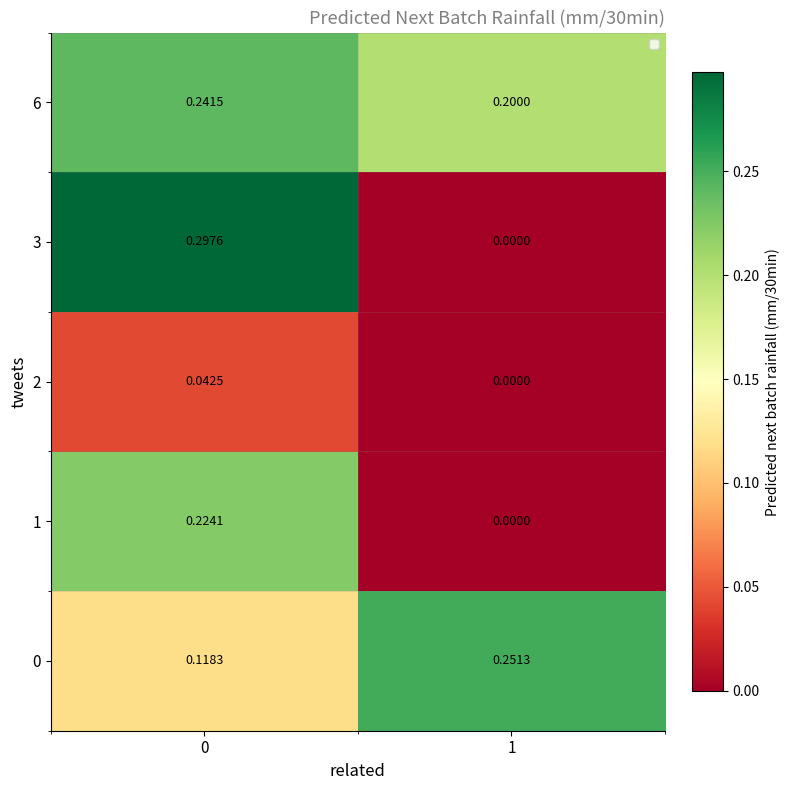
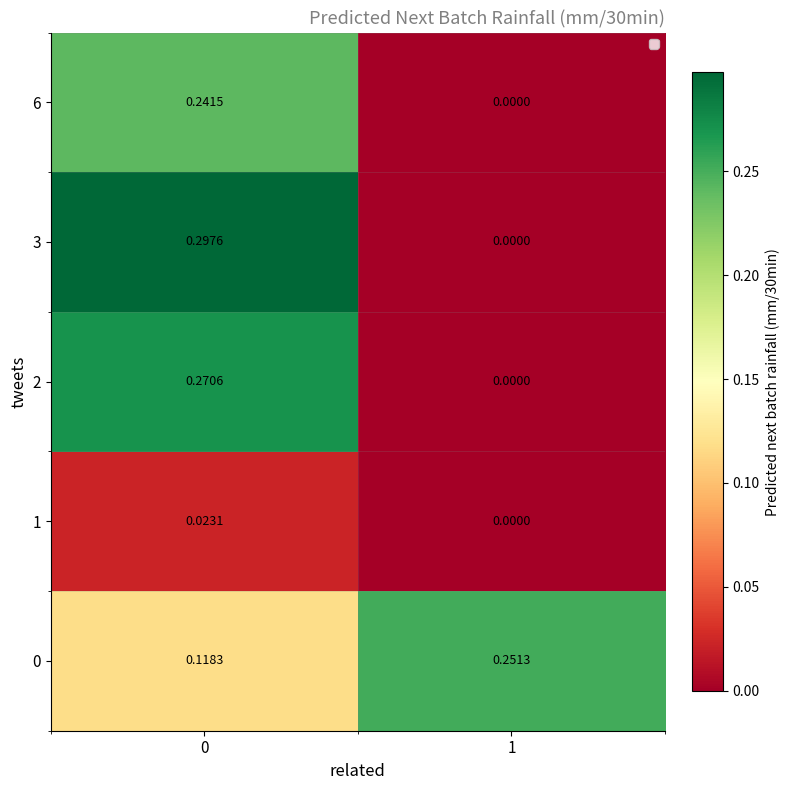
  {
    "6": {
      "0": 0.2415,
-     "1": 0.2000
+     "1": 0.0000
    },
    "3": {
      "0": 0.2976,
      "1": 0.0000
    },
    "2": {
-     "0": 0.0425,
+     "0": 0.2706,
      "1": 0.0000
    },
    "1": {
-     "0": 0.2241,
+     "0": 0.0231,
      "1": 0.0000
    },
    "0": {
      "0": 0.1183,
      "1": 0.2513
    }
  }
